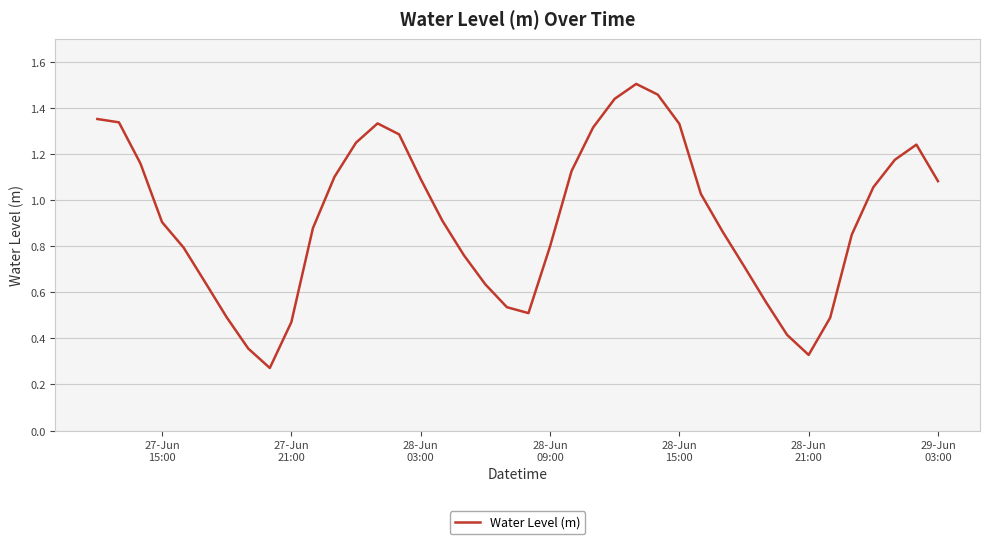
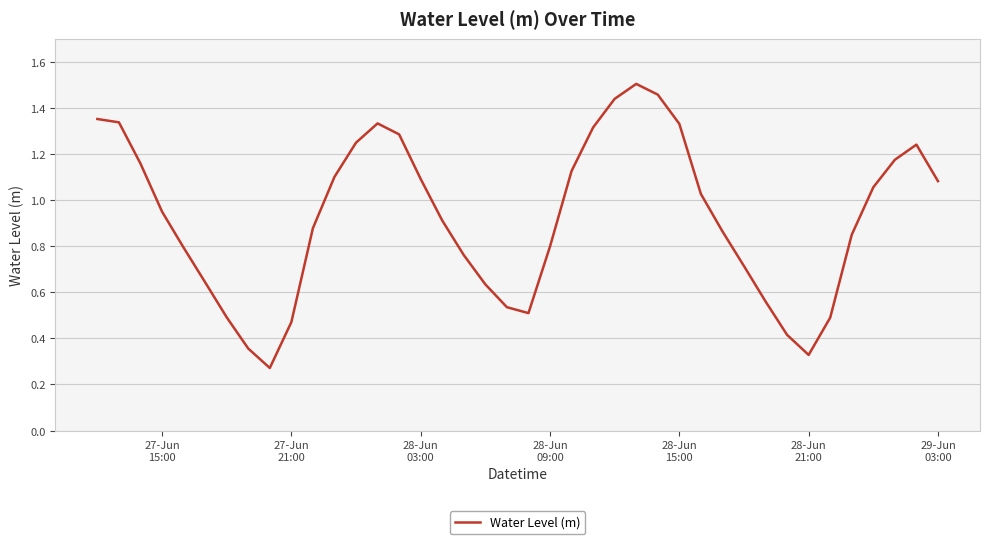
  {
-   "27-Jun 15:00": 0.90,
+   "27-Jun 15:00": 0.95,
    "27-Jun 21:00": 0.47,
    "28-Jun 03:00": 1.09,
    "28-Jun 09:00": 0.80,
    "28-Jun 15:00": 1.33,
    "28-Jun 21:00": 0.33,
    "29-Jun 03:00": 1.08
  }
